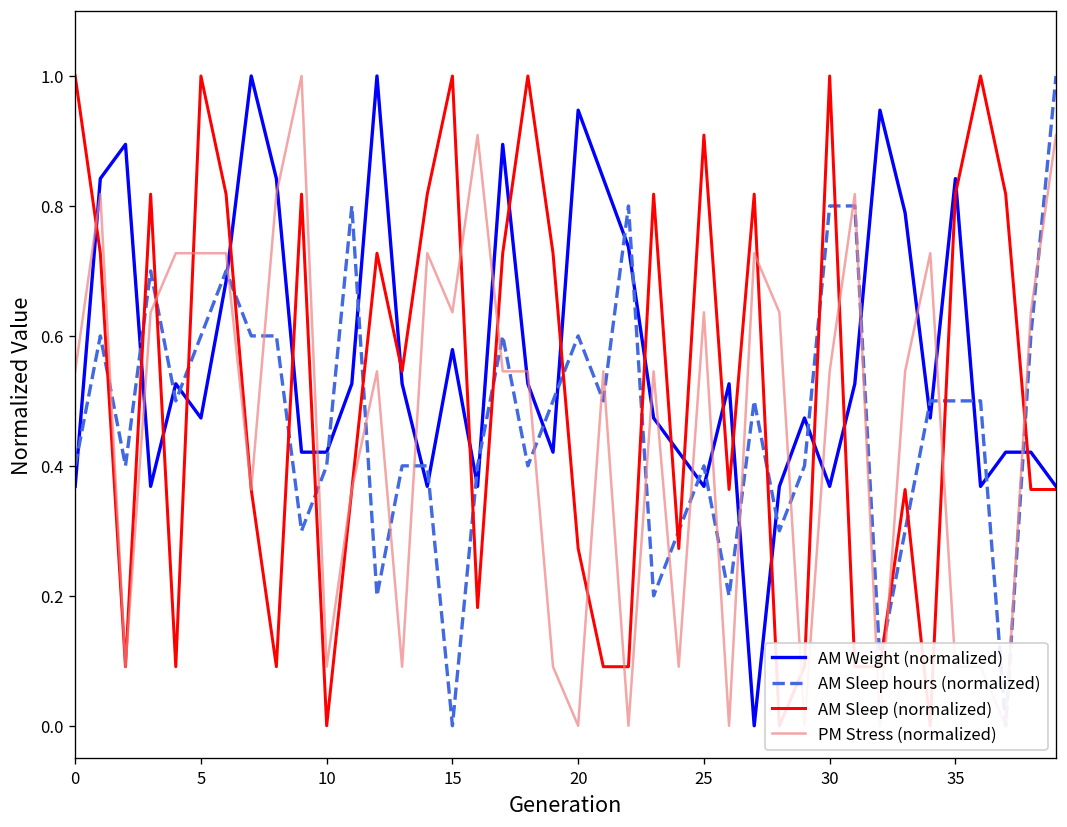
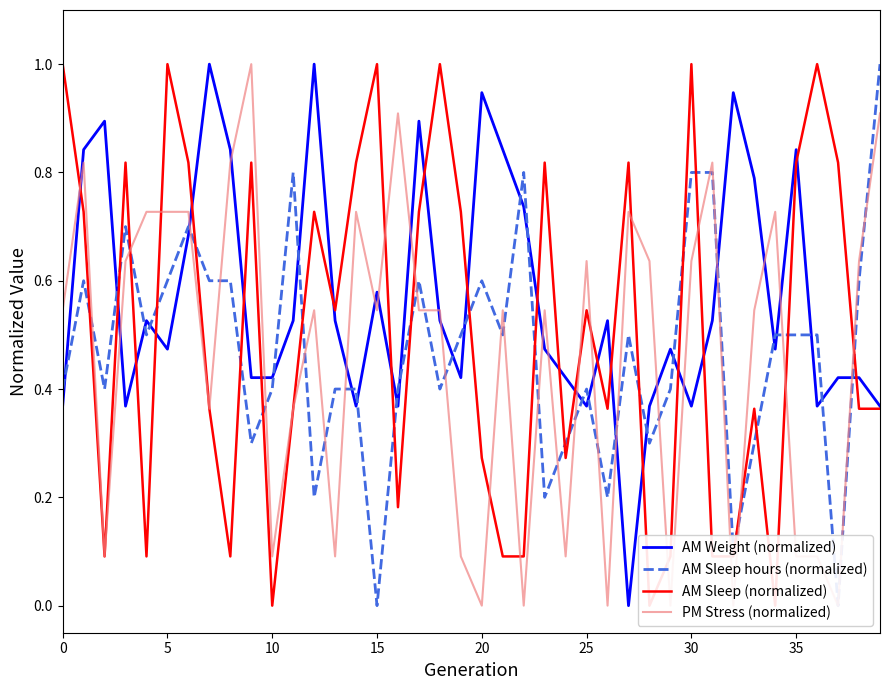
  {
    "AM Weight (normalized)": {
      "15": 0.58,
      "20": 0.95,
      "25": 0.37,
      "30": 0.37,
      "35": 0.84
    },
    "AM Sleep hours (normalized)": {
      "15": 0.00,
      "20": 0.60,
      "25": 0.40,
      "30": 0.80,
      "35": 0.50
    },
    "AM Sleep (normalized)": {
      "15": 1.00,
      "20": 0.27,
-     "25": 0.91,
+     "25": 0.55,
      "30": 1.00,
      "35": 0.82
    },
    "PM Stress (normalized)": {
-     "15": 0.64,
+     "15": 0.55,
      "20": 0.00,
      "25": 0.64,
-     "30": 0.55
+     "30": 0.64
    }
  }
